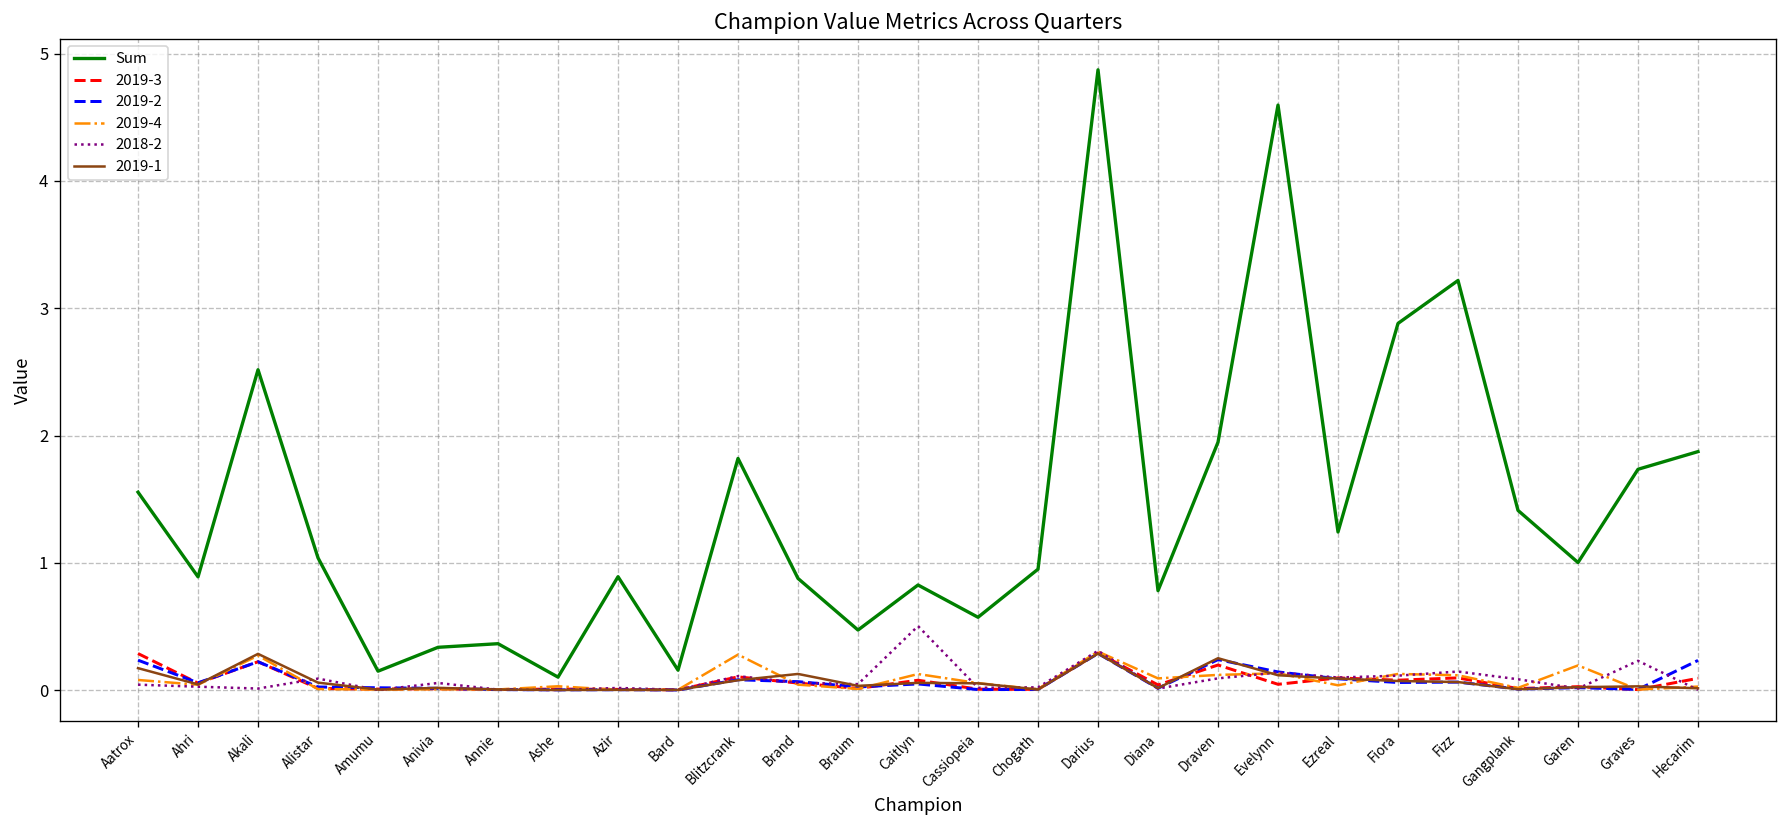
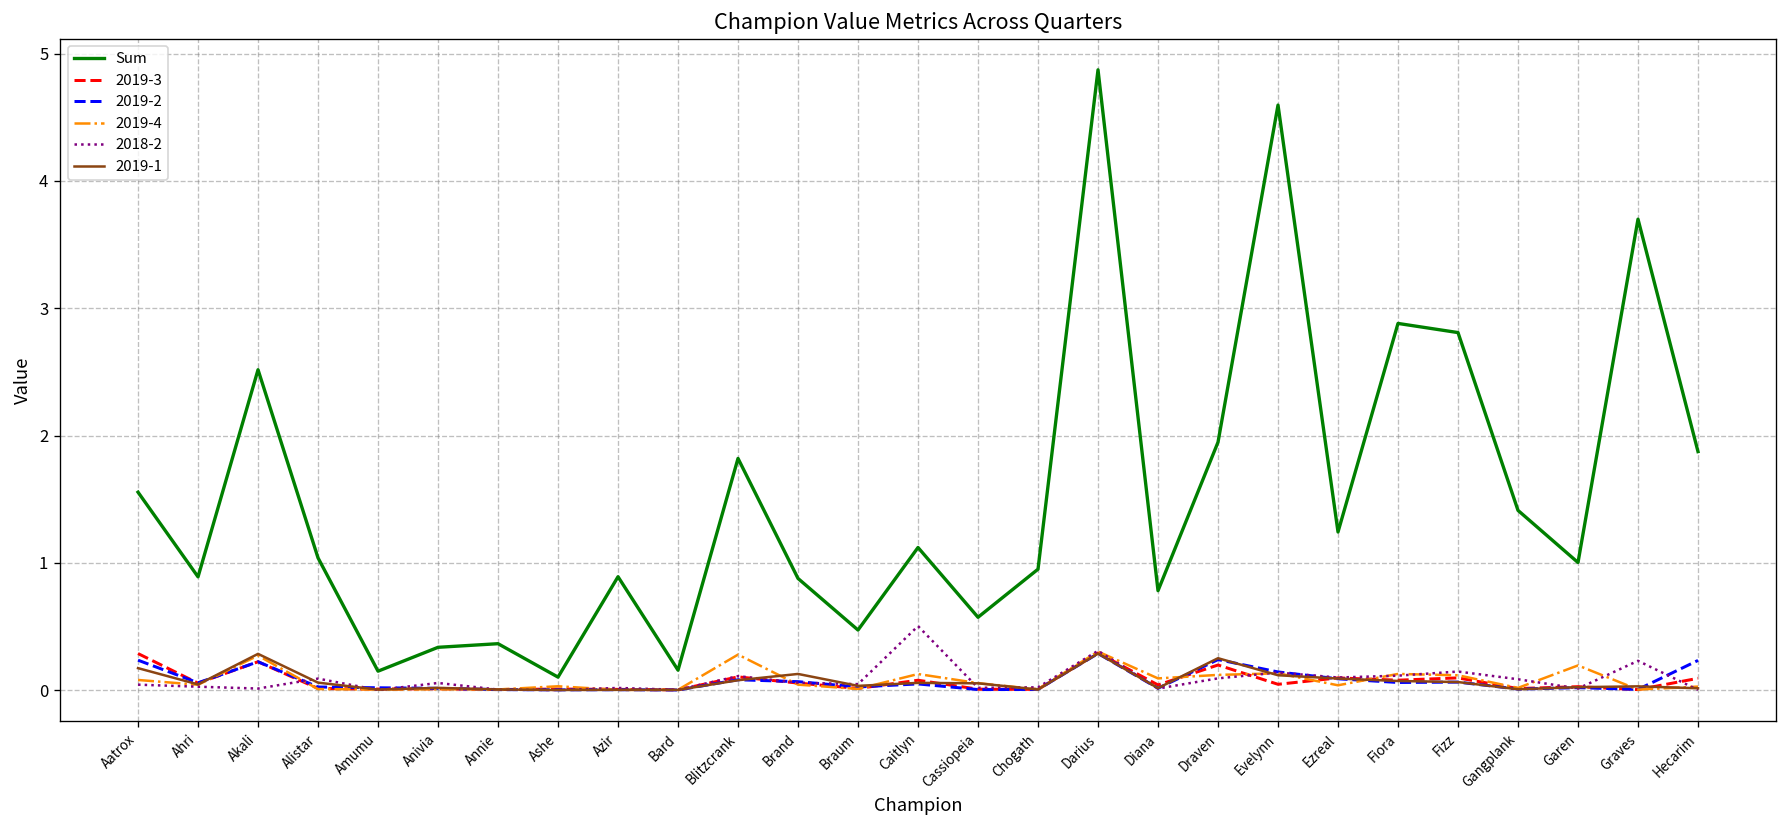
  {
    "Sum": {
      "Aatrox": 1.56,
      "Ahri": 0.89,
      "Akali": 2.52,
      "Alistar": 1.04,
      "Amumu": 0.15,
      "Anivia": 0.34,
      "Annie": 0.37,
      "Ashe": 0.10,
      "Azir": 0.89,
      "Bard": 0.16,
      "Blitzcrank": 1.82,
      "Brand": 0.88,
      "Braum": 0.47,
-     "Caitlyn": 0.83,
+     "Caitlyn": 1.12,
      "Cassiopeia": 0.57,
      "Chogath": 0.95,
      "Darius": 4.87,
      "Diana": 0.78,
      "Draven": 1.95,
      "Evelynn": 4.60,
      "Ezreal": 1.24,
      "Fiora": 2.88,
-     "Fizz": 3.22,
+     "Fizz": 2.81,
      "Gangplank": 1.41,
      "Garen": 1.00,
-     "Graves": 1.74,
+     "Graves": 3.70,
      "Hecarim": 1.87
    },
    "2019-3": {
      "Aatrox": 0.29,
      "Diana": 0.04,
      "Draven": 0.20,
      "Evelynn": 0.05,
      "Hecarim": 0.09
    },
    "2019-2": {
      "Aatrox": 0.24,
      "Hecarim": 0.23
    },
    "2019-4": {
      "Aatrox": 0.08,
      "Blitzcrank": 0.28,
      "Caitlyn": 0.13,
      "Diana": 0.09,
      "Draven": 0.12,
      "Ezreal": 0.04,
      "Garen": 0.20
    },
    "2018-2": {
      "Aatrox": 0.04,
      "Akali": 0.01,
      "Alistar": 0.09,
      "Anivia": 0.06,
      "Caitlyn": 0.50,
      "Draven": 0.09,
      "Fizz": 0.15,
      "Gangplank": 0.09,
      "Graves": 0.23
    },
    "2019-1": {
      "Aatrox": 0.17,
      "Alistar": 0.06,
      "Brand": 0.13
    }
  }
